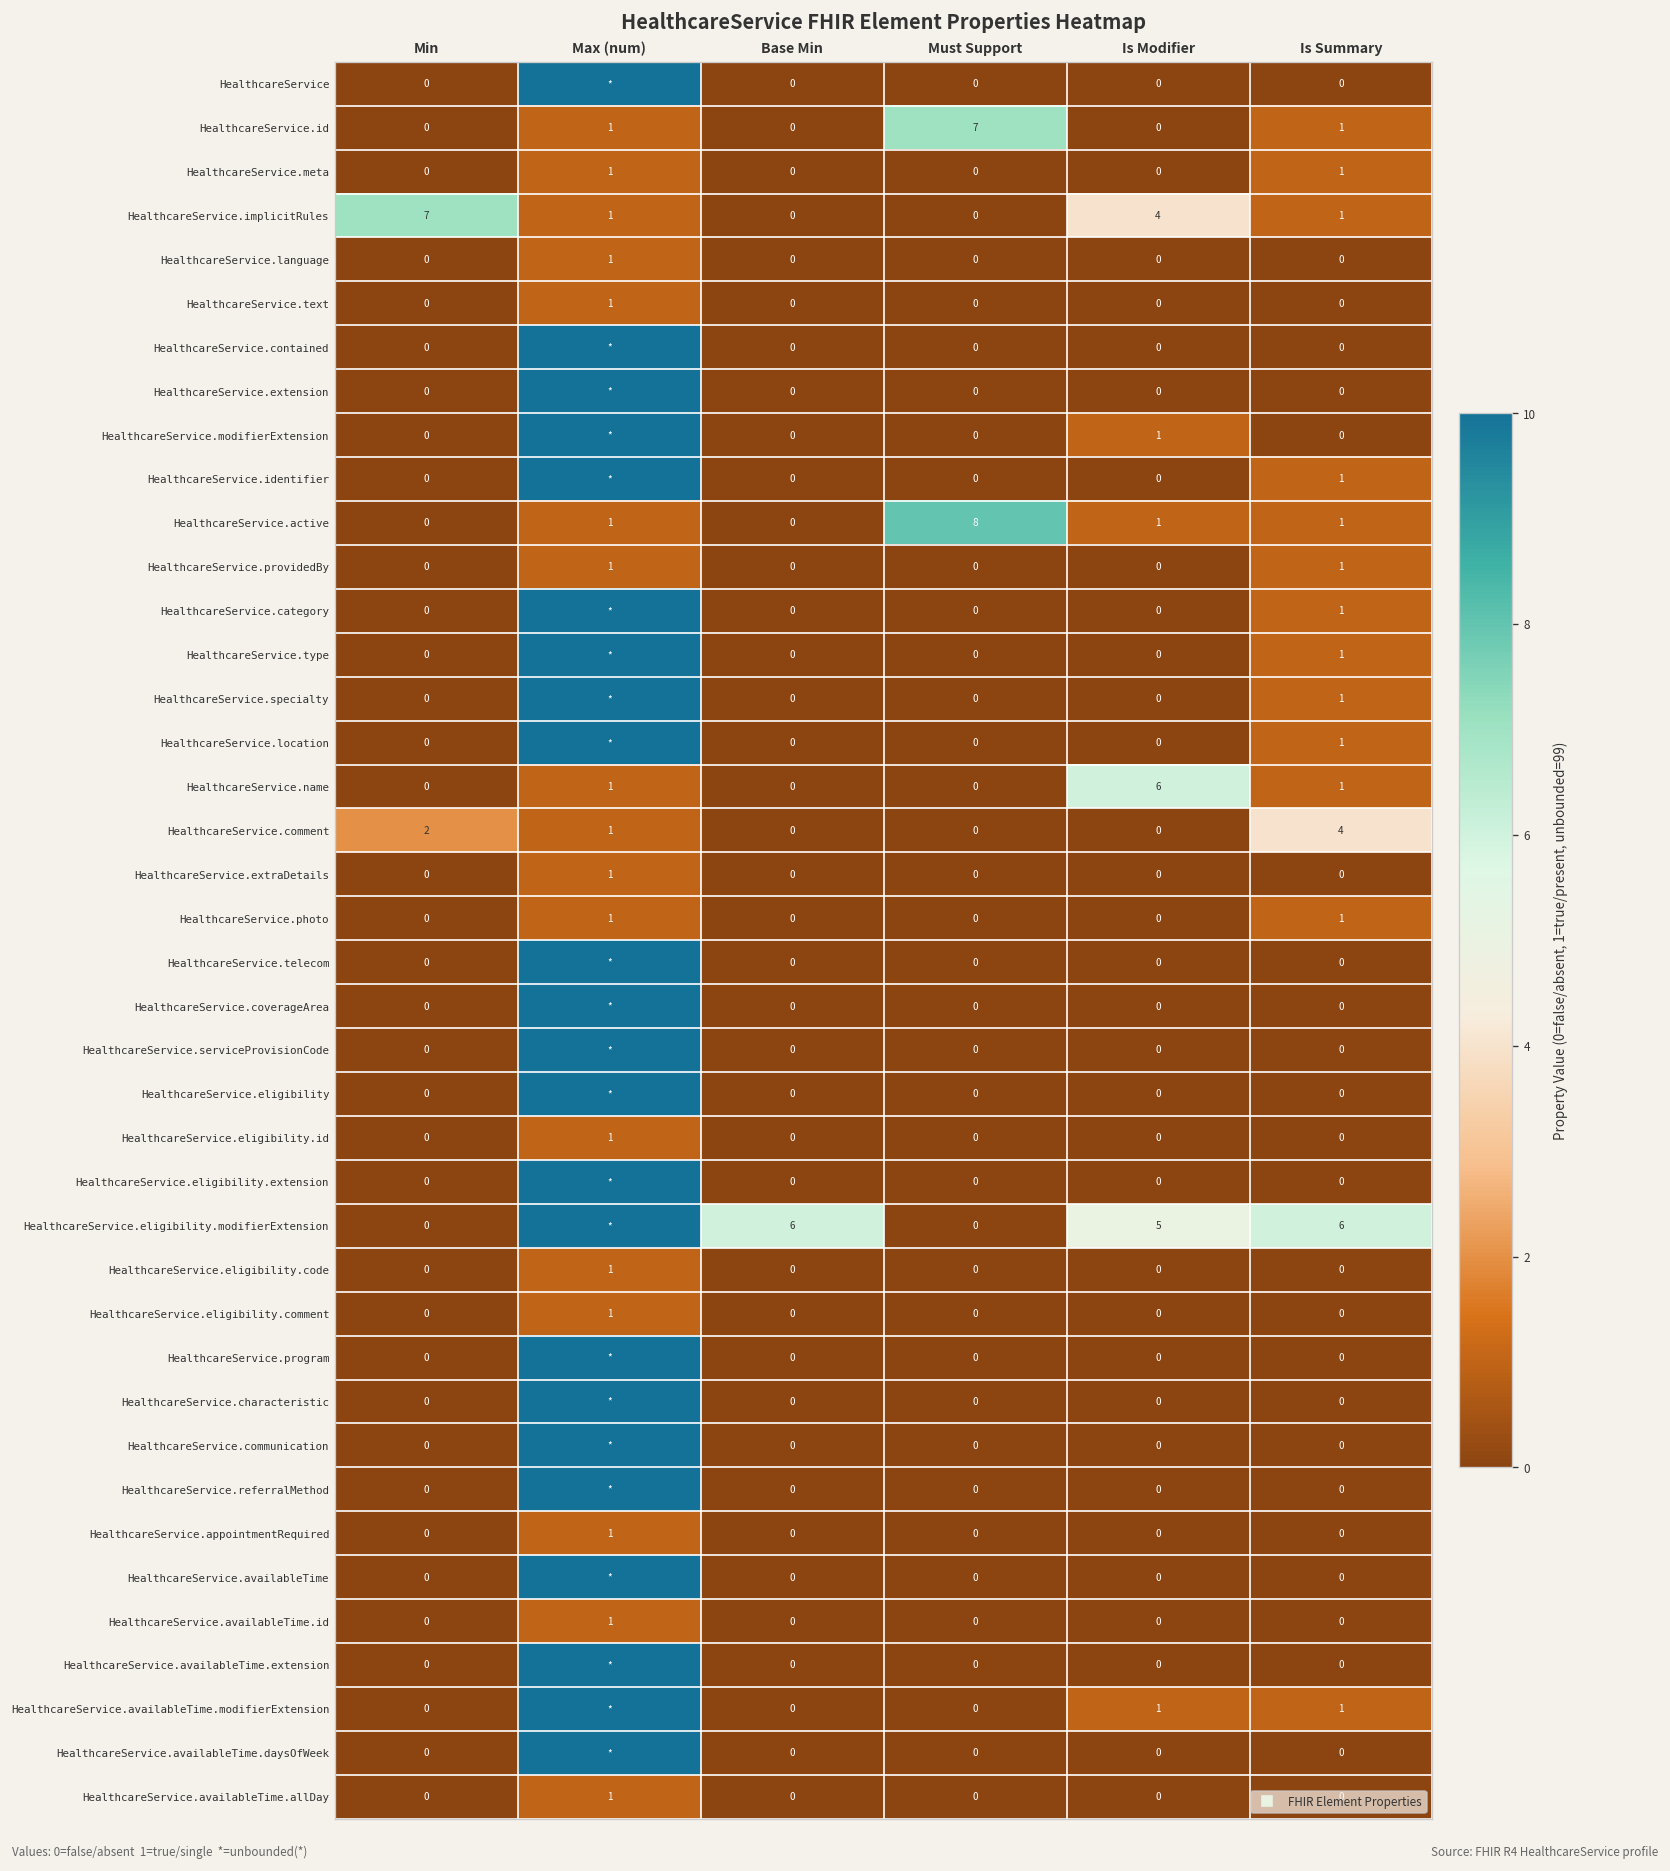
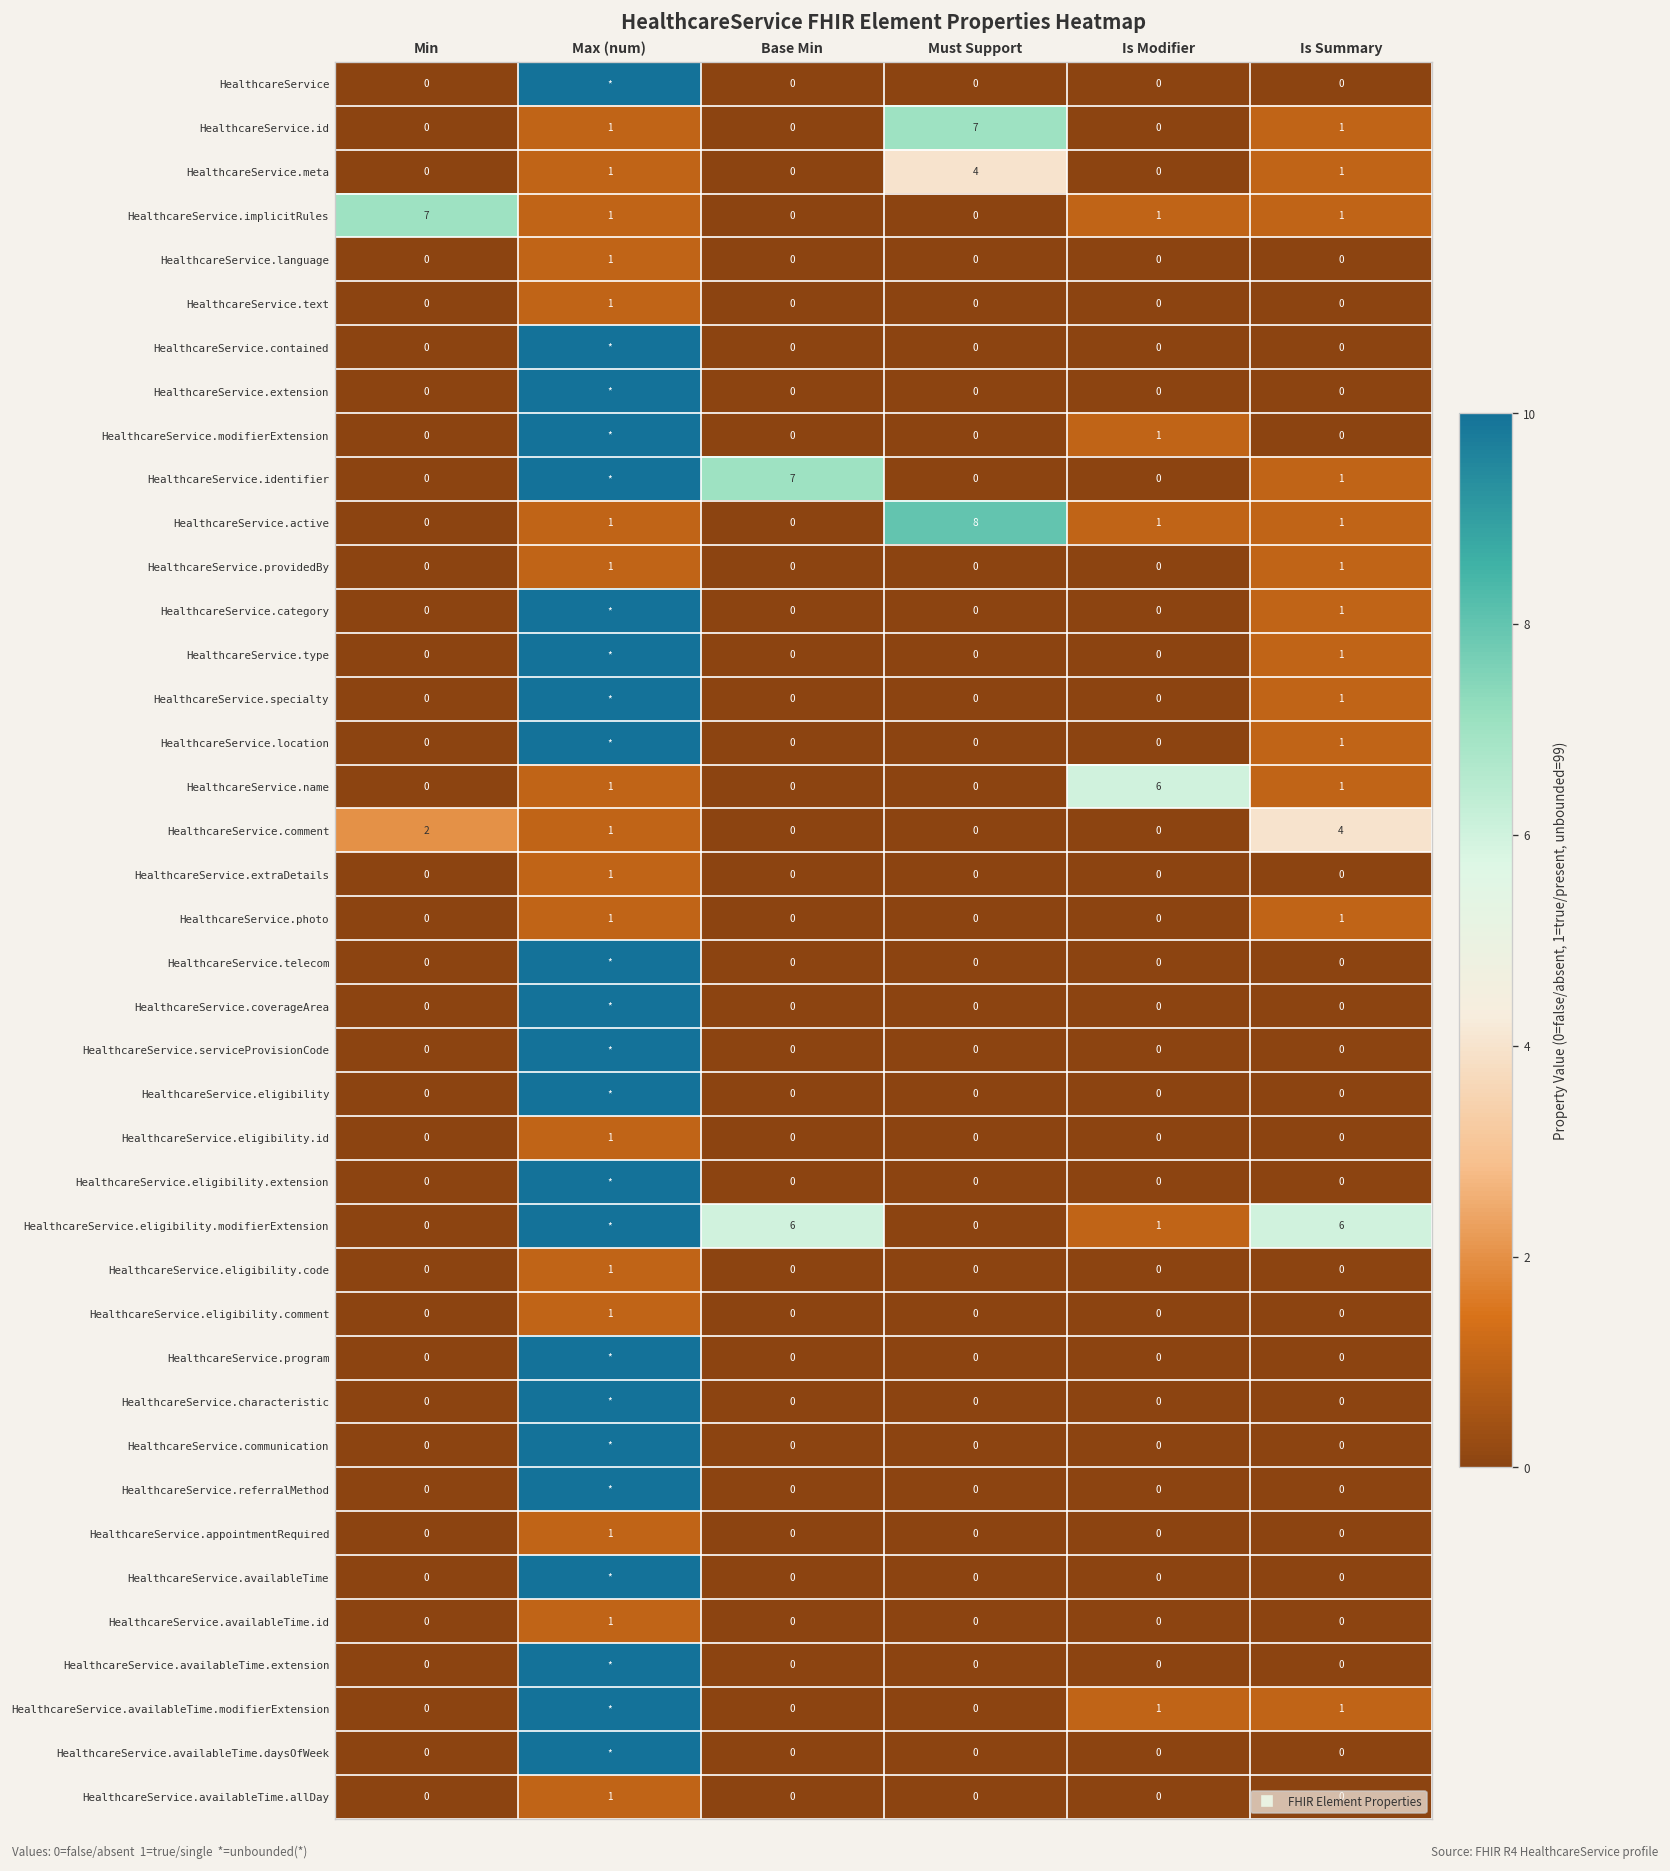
  {
    "HealthcareService.meta": {
      "Min": 0,
      "Max (num)": 1,
      "Base Min": 0,
-     "Must Support": 0,
+     "Must Support": 4,
      "Is Modifier": 0,
      "Is Summary": 1
    },
    "HealthcareService.implicitRules": {
      "Min": 7,
      "Max (num)": 1,
      "Base Min": 0,
      "Must Support": 0,
-     "Is Modifier": 4,
+     "Is Modifier": 1,
      "Is Summary": 1
    },
    "HealthcareService.identifier": {
      "Min": 0,
-     "Base Min": 0,
+     "Base Min": 7,
      "Must Support": 0,
      "Is Modifier": 0,
      "Is Summary": 1
    },
    "HealthcareService.eligibility.modifierExtension": {
      "Min": 0,
      "Base Min": 6,
      "Must Support": 0,
-     "Is Modifier": 5,
+     "Is Modifier": 1,
      "Is Summary": 6
    }
  }
